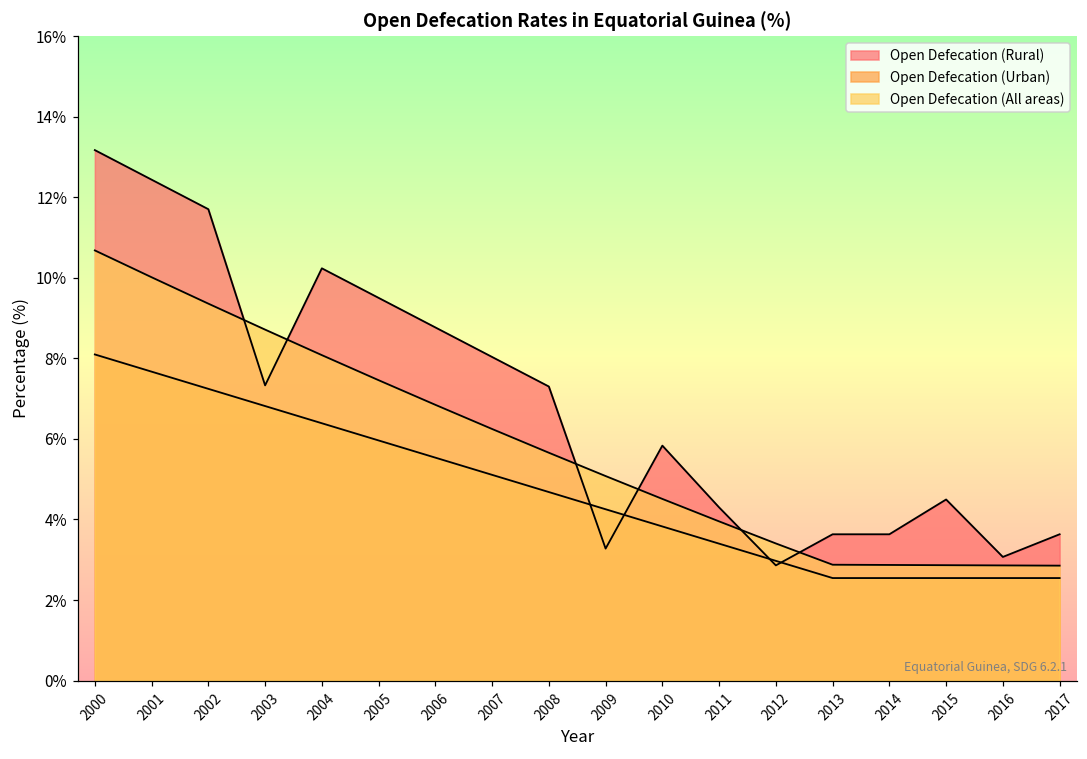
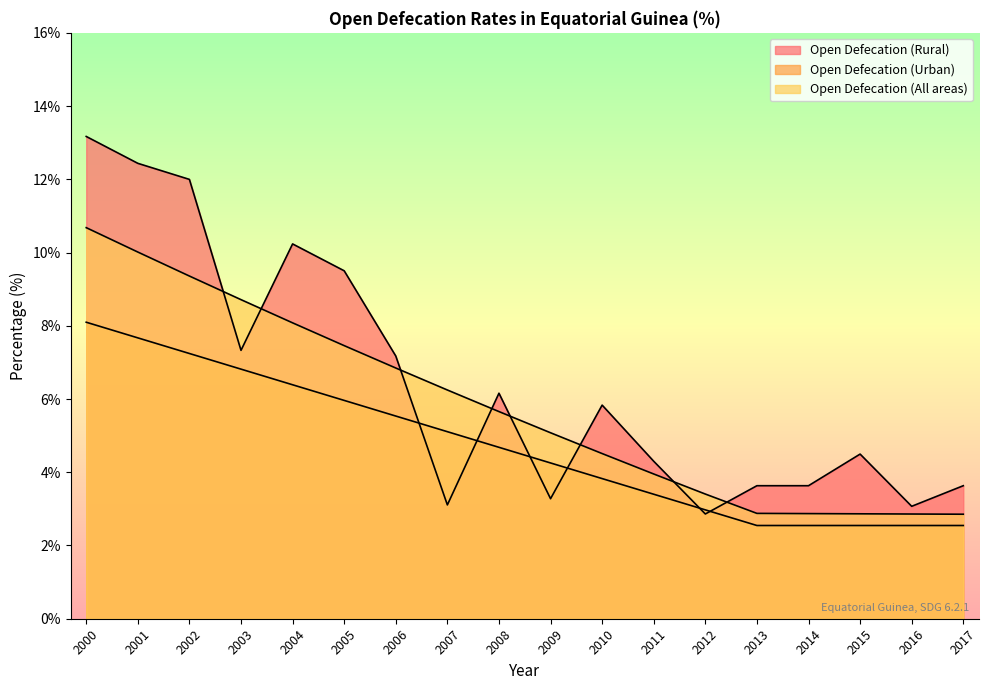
  {
    "Open Defecation (Rural)": {
      "2000": "13.2%",
      "2001": "12.4%",
-     "2002": "11.7%",
+     "2002": "12.0%",
      "2003": "7.3%",
      "2004": "10.2%",
      "2005": "9.5%",
-     "2006": "8.8%",
-     "2007": "8.0%",
-     "2008": "7.3%",
+     "2006": "7.2%",
+     "2007": "3.1%",
+     "2008": "6.2%",
      "2009": "3.3%",
      "2010": "5.8%",
      "2011": "4.3%",
      "2012": "2.9%",
      "2013": "3.6%",
      "2014": "3.6%",
      "2015": "4.5%",
      "2016": "3.1%",
      "2017": "3.6%"
    }
  }
